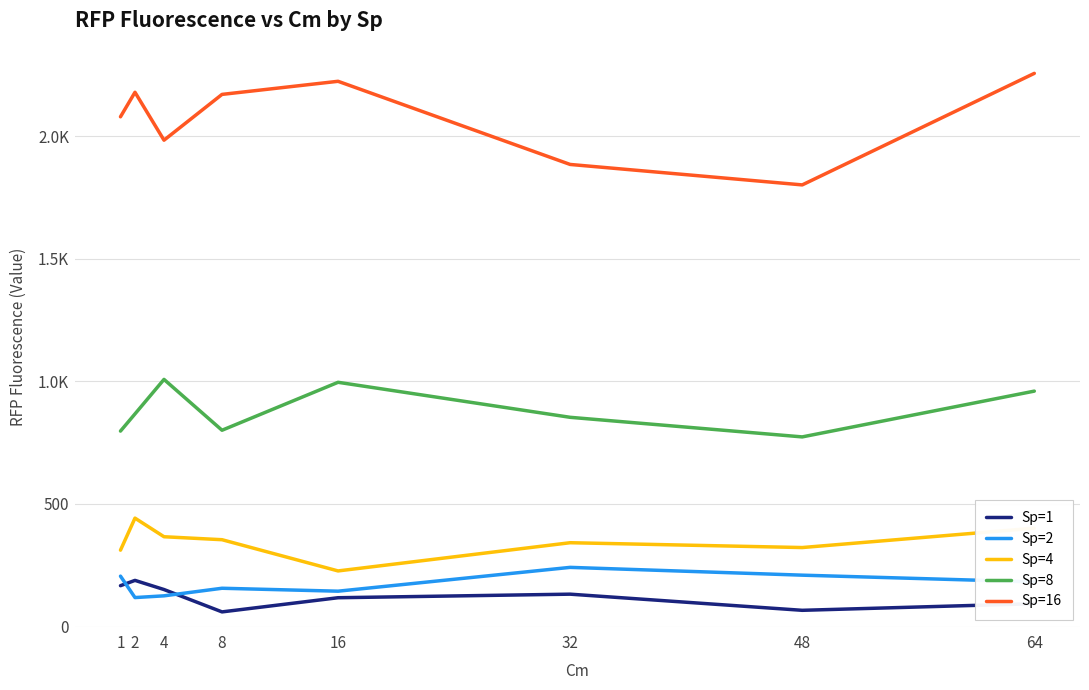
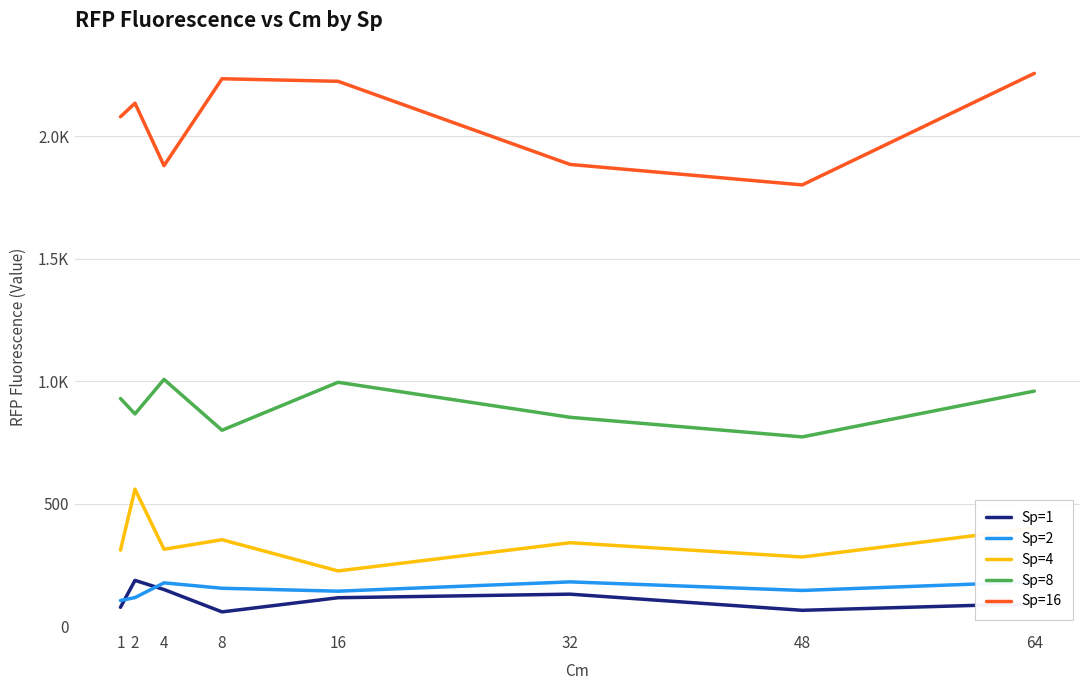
  {
    "Sp=1": {
-     "1": 170,
+     "1": 80,
      "2": 190,
      "4": 150,
      "8": 60,
      "16": 120,
      "32": 130,
      "48": 70
    },
    "Sp=2": {
-     "1": 210,
+     "1": 110,
      "2": 120,
-     "4": 130,
+     "4": 180,
      "8": 160,
      "16": 140,
-     "32": 240,
-     "48": 210
+     "32": 180,
+     "48": 150
    },
    "Sp=4": {
      "1": 310,
-     "2": 440,
-     "4": 370,
+     "2": 560,
+     "4": 320,
      "8": 350,
      "16": 230,
      "32": 340,
-     "48": 320
+     "48": 280
    },
    "Sp=8": {
-     "1": 800,
+     "1": 930,
      "2": 870,
      "4": 1010,
      "8": 800,
      "16": 1000,
      "32": 850,
      "48": 770,
      "64": 960
    },
    "Sp=16": {
      "1": 2080,
-     "2": 2180,
-     "4": 1980,
-     "8": 2170,
+     "2": 2130,
+     "4": 1880,
+     "8": 2230,
      "16": 2220,
      "32": 1880,
      "48": 1800,
      "64": 2260
    }
  }
